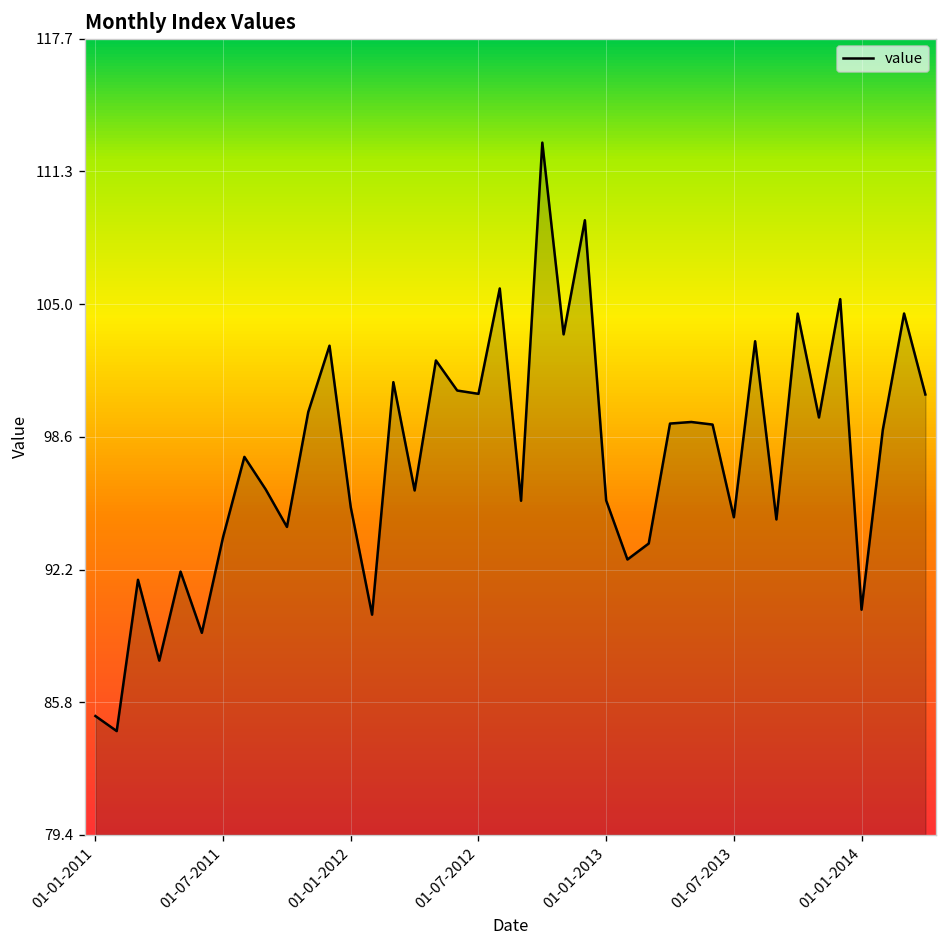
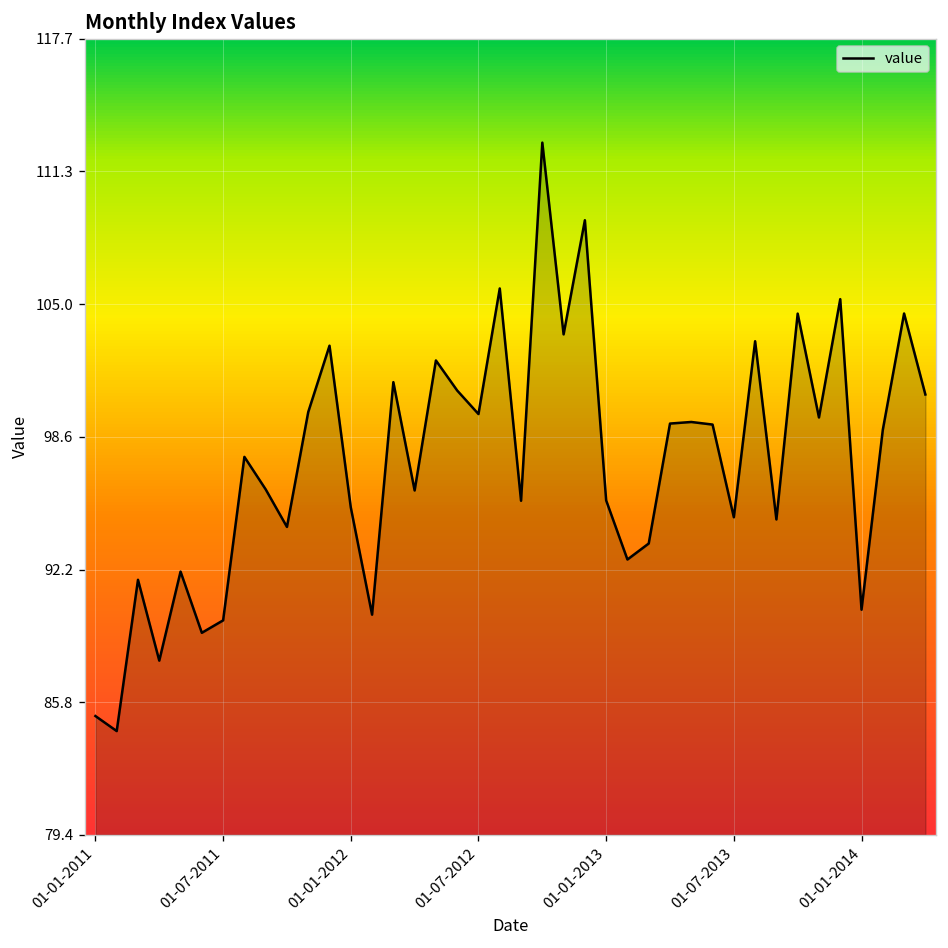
  {
    "01-01-2011": 85.1,
-   "01-07-2011": 93.7,
+   "01-07-2011": 89.7,
    "01-01-2012": 95.2,
-   "01-07-2012": 100.6,
+   "01-07-2012": 99.7,
    "01-01-2013": 95.5,
    "01-07-2013": 94.7,
    "01-01-2014": 90.2
  }
